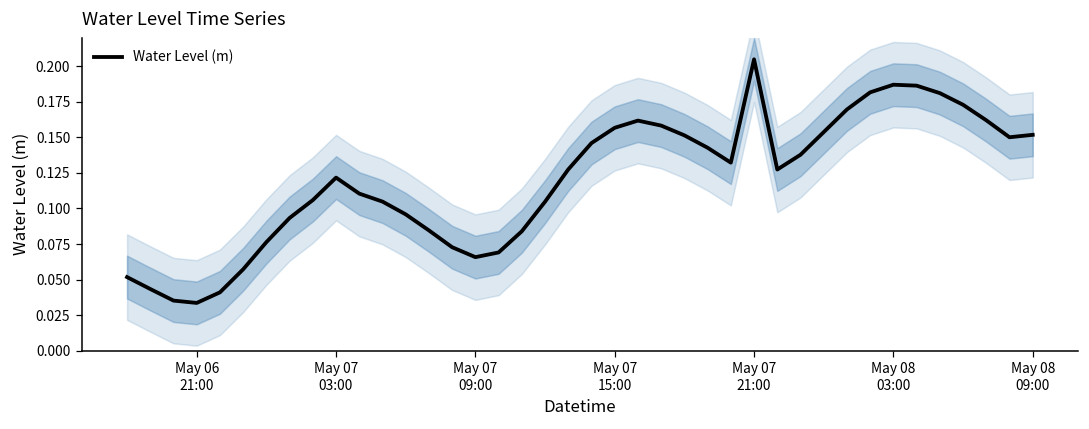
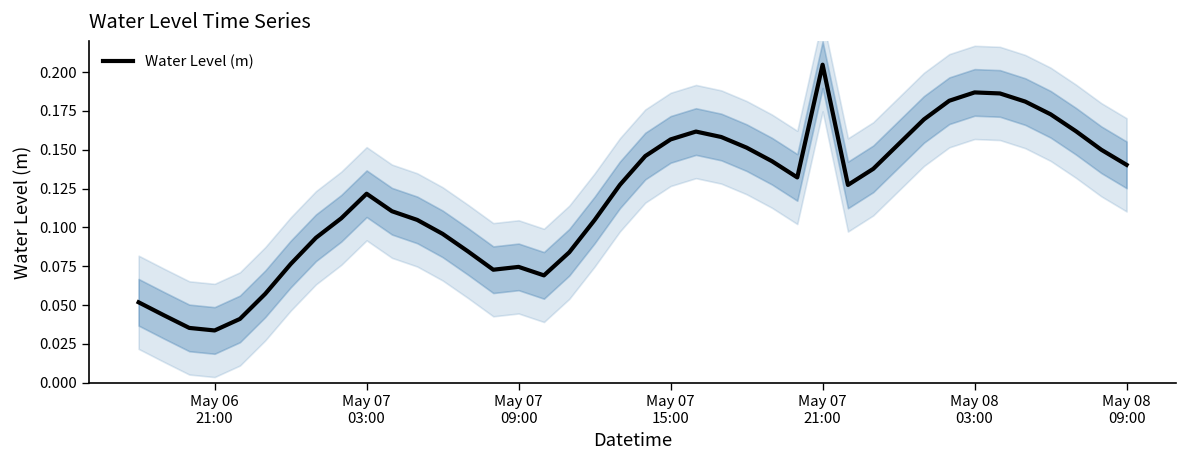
  {
    "Water Level (m)": {
      "May 06 21:00": 0.034,
      "May 07 03:00": 0.122,
-     "May 07 09:00": 0.066,
+     "May 07 09:00": 0.075,
      "May 07 15:00": 0.157,
      "May 07 21:00": 0.205,
      "May 08 03:00": 0.187,
-     "May 08 09:00": 0.152
+     "May 08 09:00": 0.140
    }
  }
